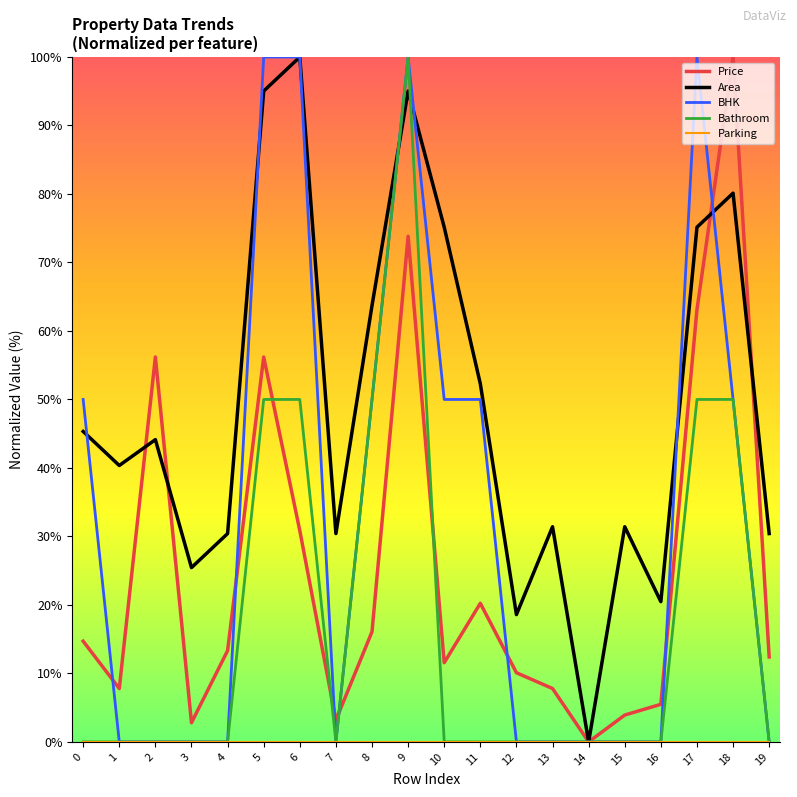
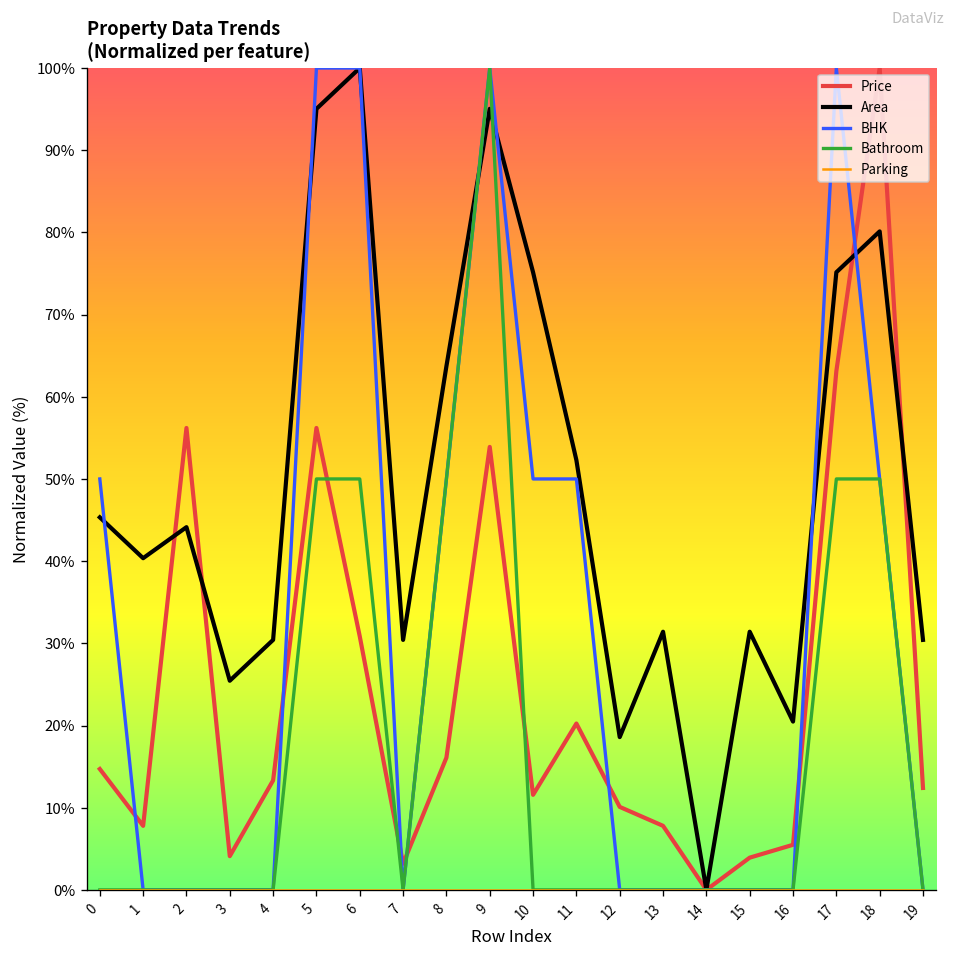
  {
    "Price": {
      "0": "15%",
      "1": "8%",
      "2": "56%",
-     "3": "3%",
+     "3": "4%",
      "4": "13%",
      "5": "56%",
      "6": "31%",
      "7": "3%",
      "8": "16%",
-     "9": "74%",
+     "9": "54%",
      "10": "12%",
      "11": "20%",
      "12": "10%",
      "13": "8%",
      "15": "4%",
      "16": "5%",
      "17": "63%",
      "18": "100%",
      "19": "12%"
    },
    "Area": {
      "0": "45%",
      "1": "40%",
      "2": "44%",
      "3": "25%",
      "4": "30%",
      "5": "95%",
      "7": "30%",
      "8": "64%",
      "9": "95%",
      "10": "75%",
      "11": "52%",
      "12": "19%",
      "13": "31%",
      "15": "31%",
      "16": "20%",
      "17": "75%",
      "18": "80%",
      "19": "30%"
    },
    "BHK": {
      "0": "50%",
      "5": "100%",
      "10": "50%",
      "11": "50%",
      "17": "100%"
    },
    "Bathroom": {
      "5": "50%",
      "6": "50%",
      "17": "50%"
    },
    "Parking": {
      "5": "0%",
      "6": "0%",
      "8": "0%",
      "9": "0%",
      "17": "0%",
      "18": "0%"
    }
  }
